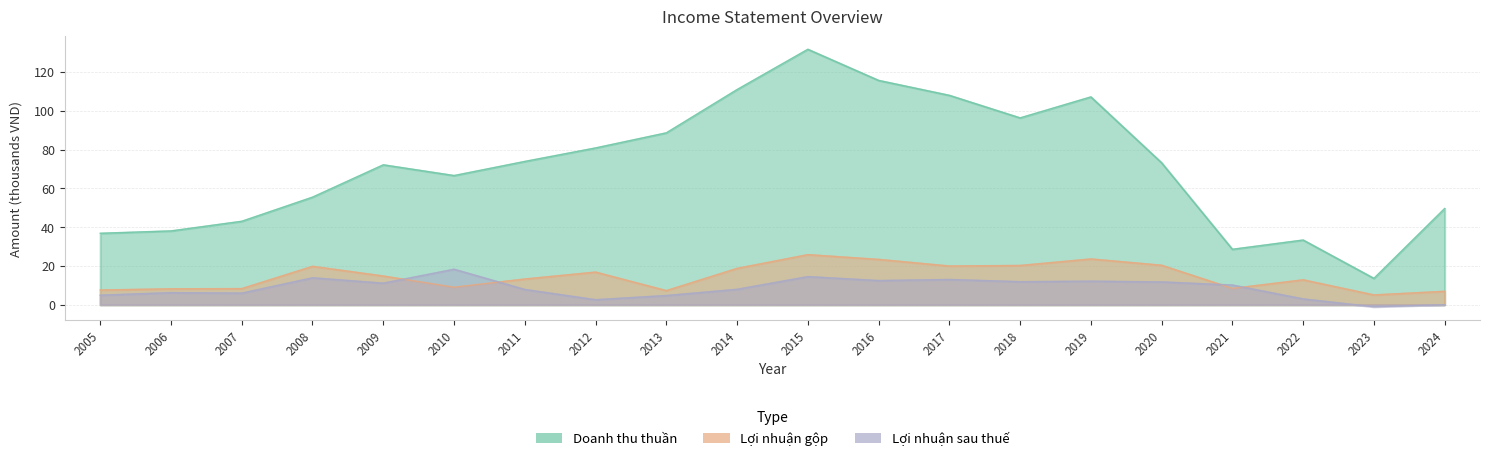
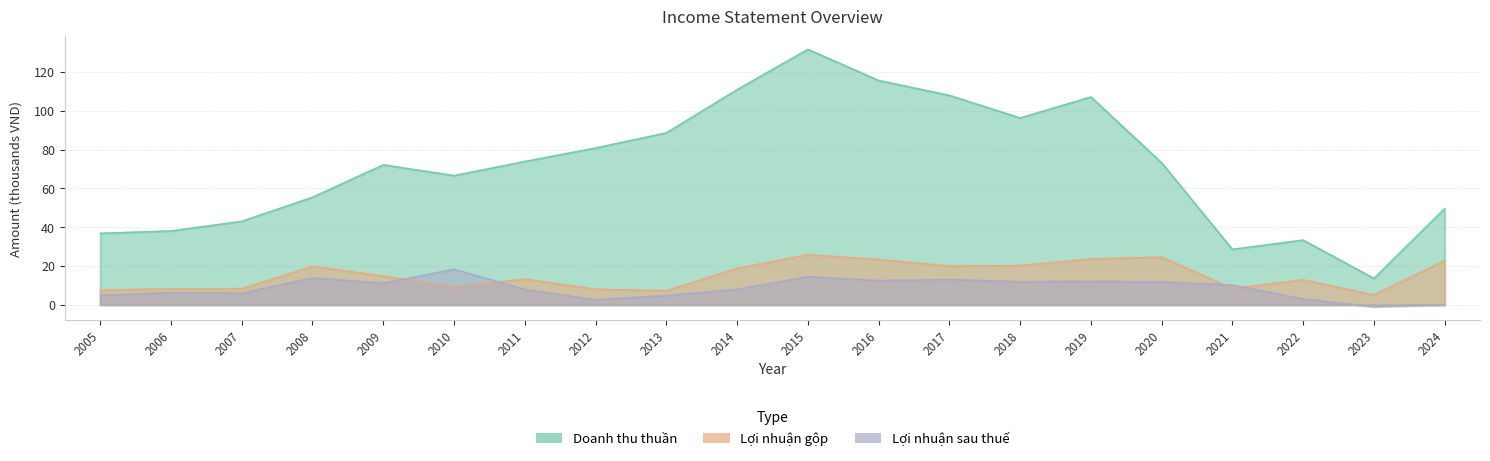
  {
    "Lợi nhuận gộp": {
      "2005": 8,
      "2006": 8,
      "2007": 8,
      "2008": 20,
      "2009": 15,
      "2010": 9,
      "2011": 13,
-     "2012": 17,
+     "2012": 8,
      "2013": 7,
      "2014": 19,
      "2015": 26,
      "2016": 23,
      "2017": 20,
      "2018": 20,
      "2019": 24,
-     "2020": 20,
+     "2020": 25,
      "2021": 8,
      "2022": 13,
      "2023": 5,
-     "2024": 7
+     "2024": 23
    }
  }
